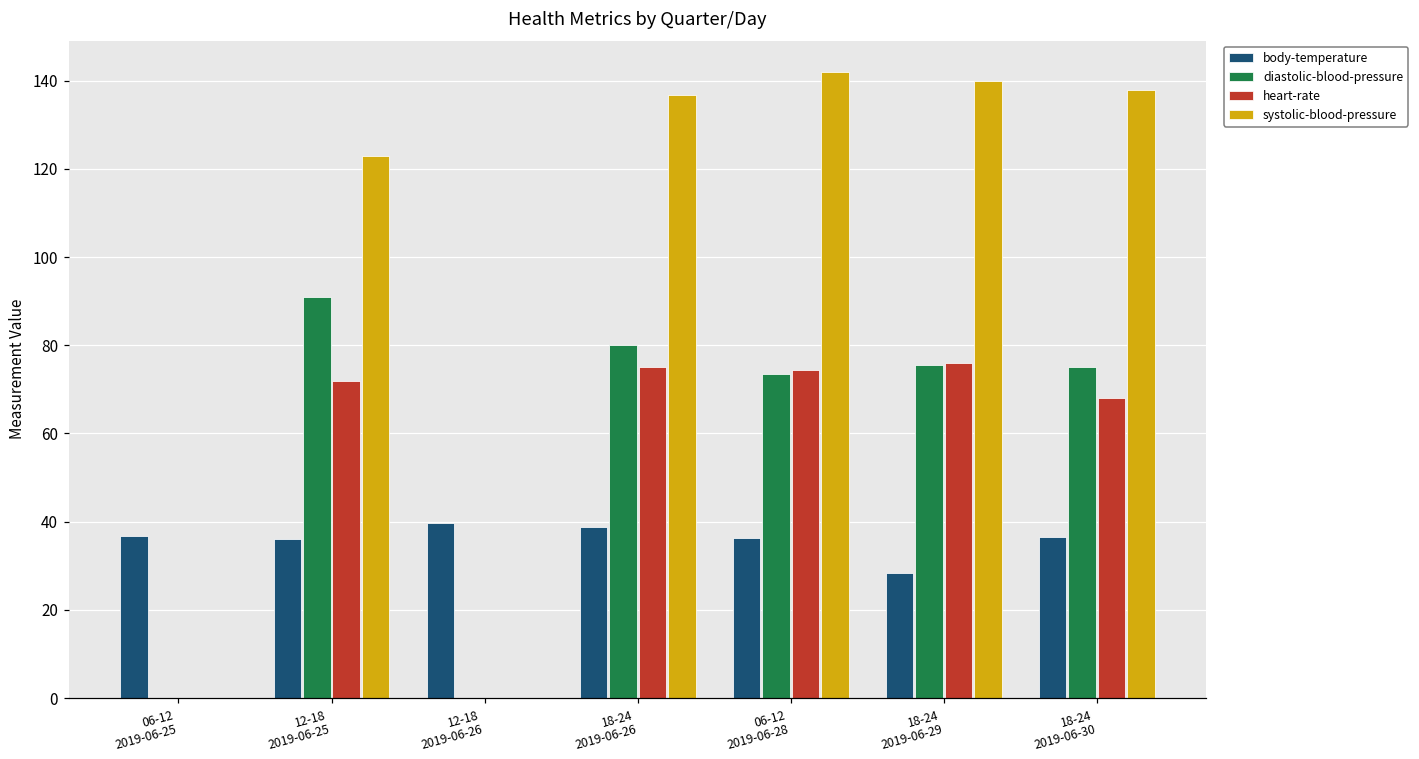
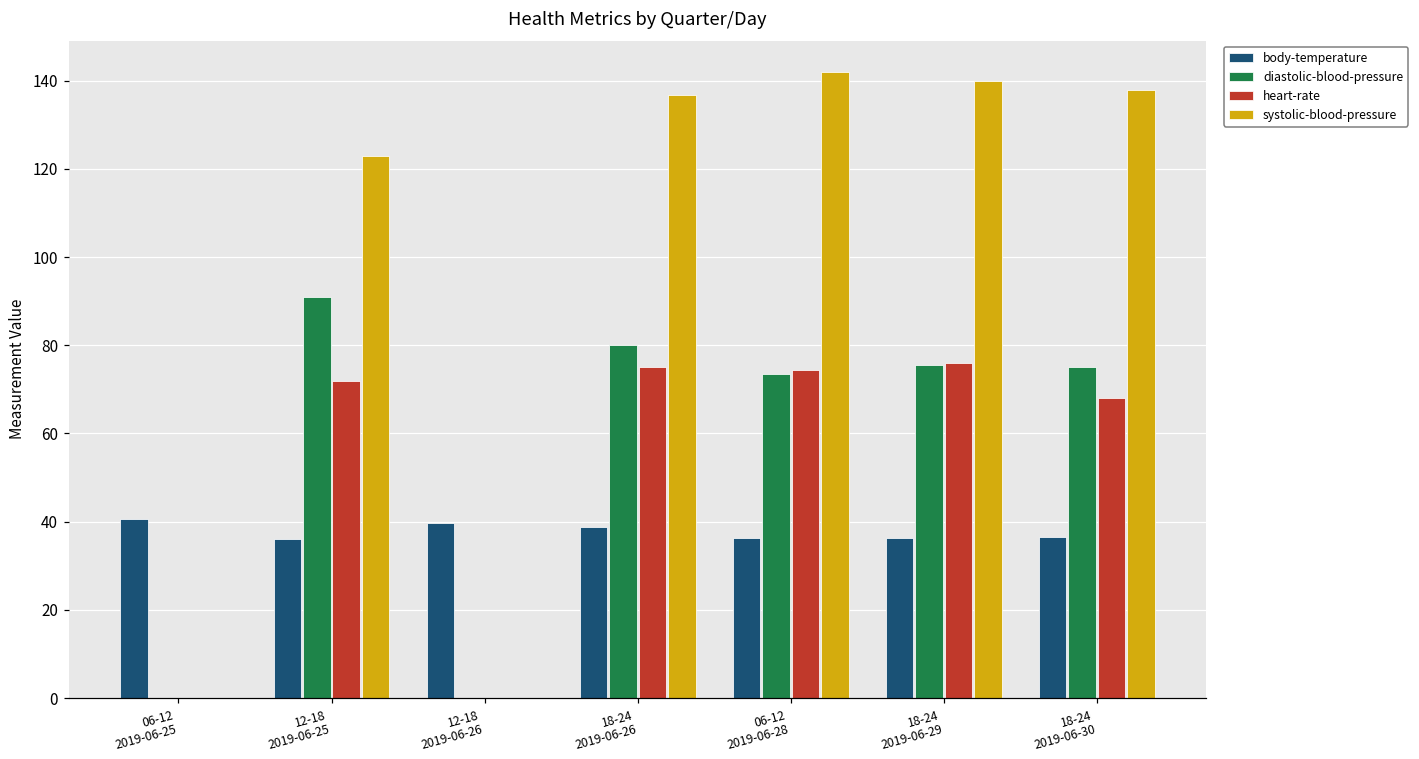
  {
    "body-temperature": {
-     "06-12 2019-06-25": 37,
+     "06-12 2019-06-25": 41,
      "12-18 2019-06-25": 36,
      "12-18 2019-06-26": 40,
      "18-24 2019-06-26": 39,
      "06-12 2019-06-28": 36,
-     "18-24 2019-06-29": 28,
+     "18-24 2019-06-29": 36,
      "18-24 2019-06-30": 37
    },
    "diastolic-blood-pressure": {
      "06-12 2019-06-25": 0,
      "12-18 2019-06-25": 91,
      "12-18 2019-06-26": 0,
      "18-24 2019-06-26": 80,
      "06-12 2019-06-28": 74,
      "18-24 2019-06-29": 76,
      "18-24 2019-06-30": 75
    },
    "heart-rate": {
      "06-12 2019-06-25": 0,
      "12-18 2019-06-25": 72,
      "12-18 2019-06-26": 0,
      "18-24 2019-06-26": 75,
      "06-12 2019-06-28": 75,
      "18-24 2019-06-29": 76,
      "18-24 2019-06-30": 68
    },
    "systolic-blood-pressure": {
      "06-12 2019-06-25": 0,
      "12-18 2019-06-25": 123,
      "12-18 2019-06-26": 0,
      "18-24 2019-06-26": 137,
      "06-12 2019-06-28": 142,
      "18-24 2019-06-29": 140,
      "18-24 2019-06-30": 138
    }
  }
